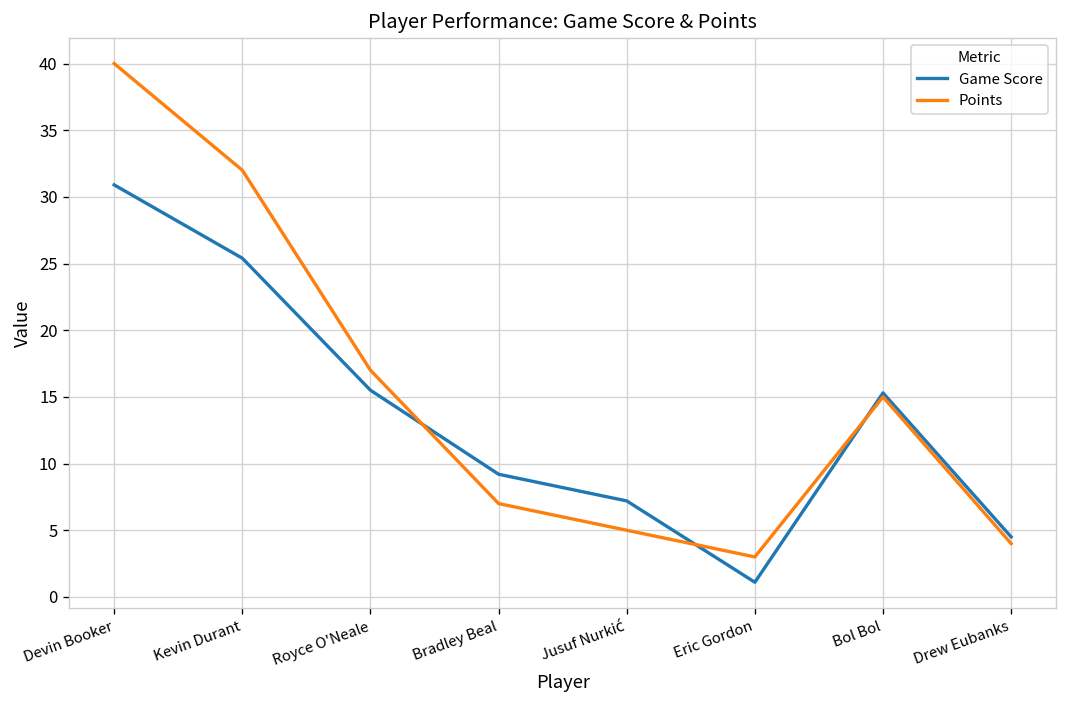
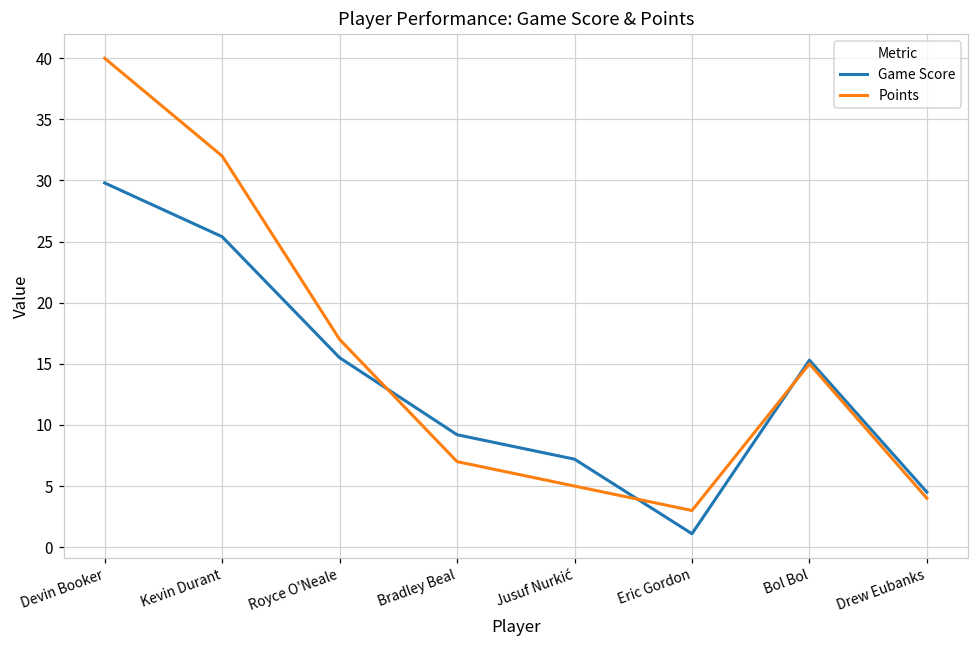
  {
    "Game Score": {
-     "Devin Booker": 30.9,
+     "Devin Booker": 29.8,
      "Kevin Durant": 25.4,
      "Royce O'Neale": 15.5,
      "Bradley Beal": 9.2,
      "Jusuf Nurkić": 7.2,
      "Eric Gordon": 1.1,
      "Bol Bol": 15.3,
      "Drew Eubanks": 4.5
    },
    "Points": {
      "Devin Booker": 40.0,
      "Kevin Durant": 32.0,
      "Royce O'Neale": 17.0,
      "Bradley Beal": 7.0,
      "Jusuf Nurkić": 5.0,
      "Eric Gordon": 3.0,
      "Bol Bol": 15.0,
      "Drew Eubanks": 4.0
    }
  }
